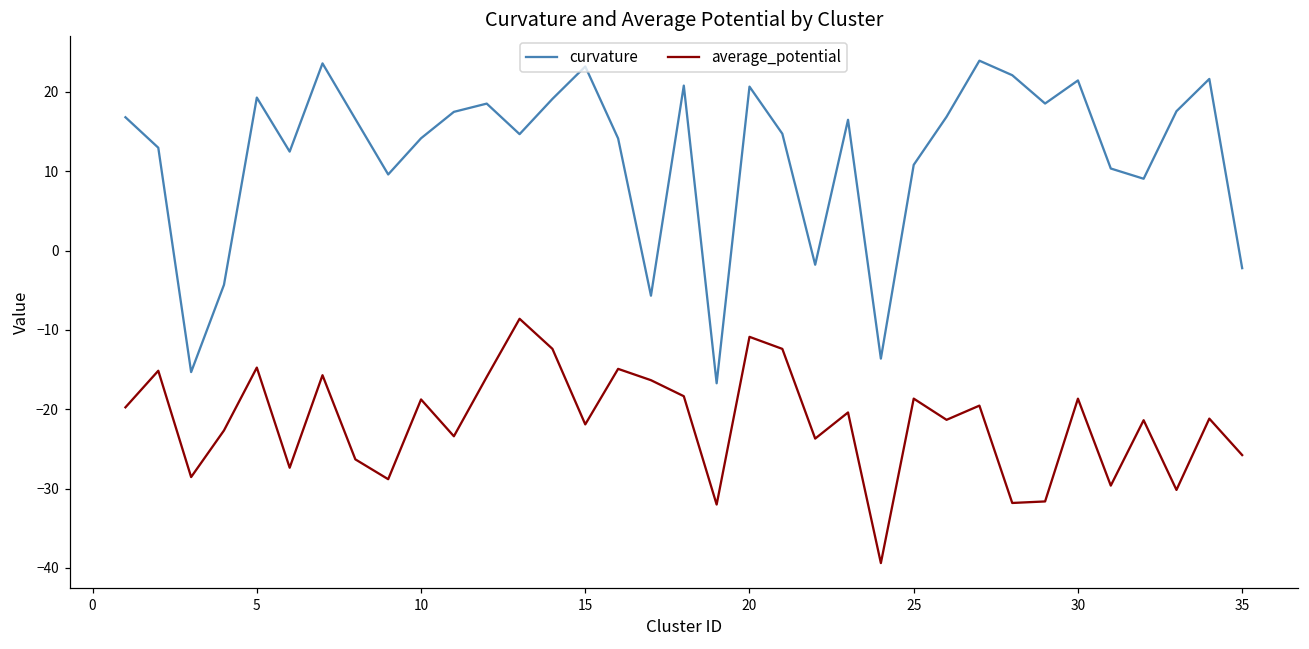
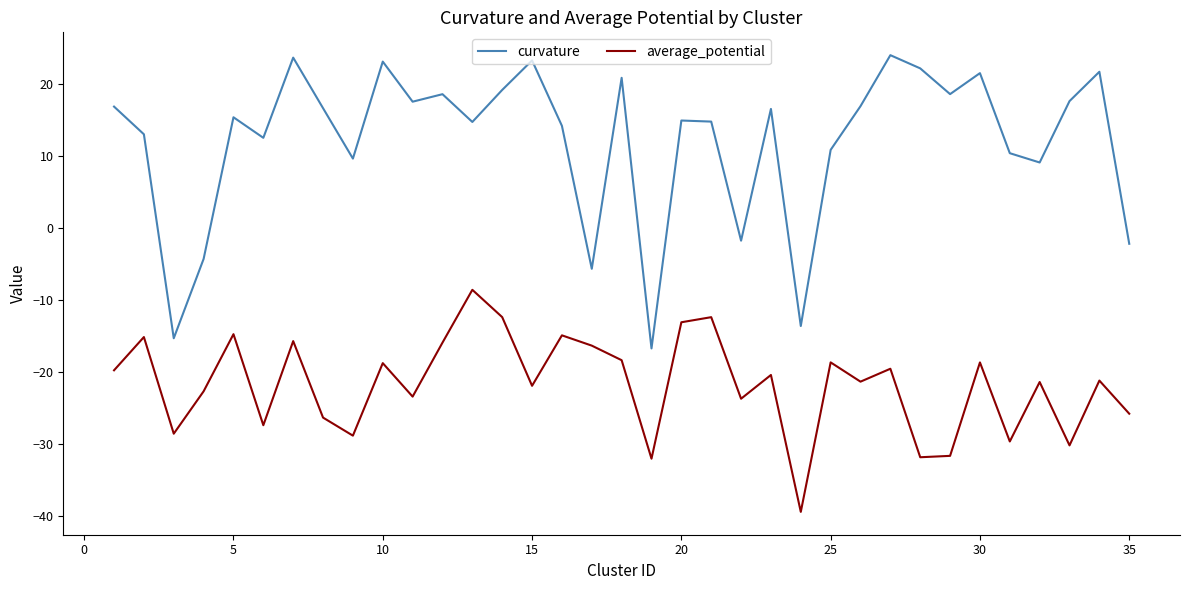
  {
    "curvature": {
-     "5": 19,
-     "10": 14,
-     "20": 21,
+     "5": 15,
+     "10": 23,
+     "20": 15,
      "25": 11,
      "30": 21,
      "35": -2
    },
    "average_potential": {
      "5": -15,
      "10": -19,
      "15": -22,
-     "20": -11,
+     "20": -13,
      "25": -19,
      "30": -19,
      "35": -26
    }
  }
